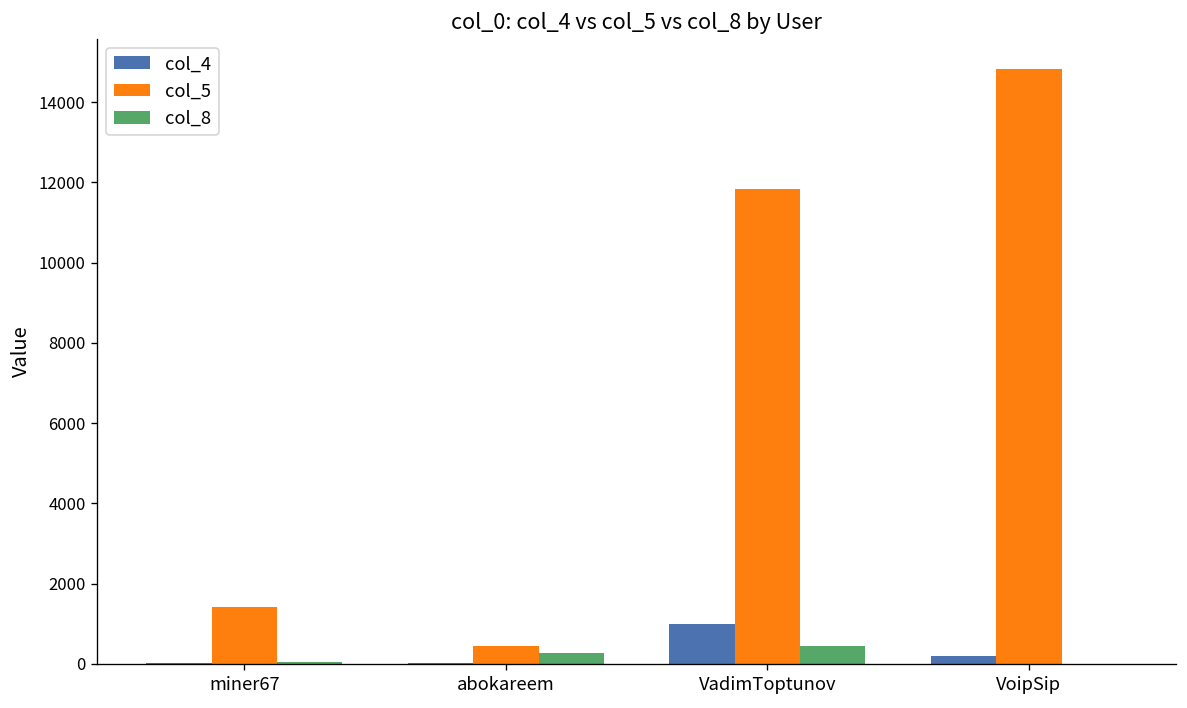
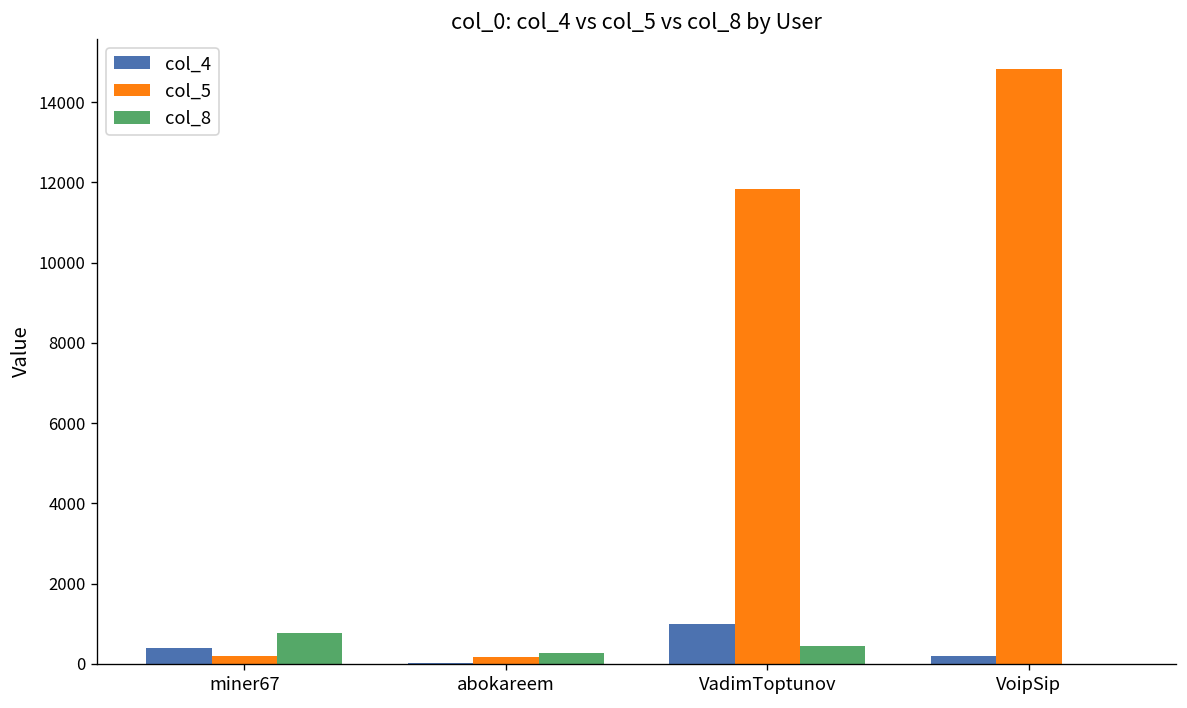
  {
    "col_4": {
-     "miner67": 0,
+     "miner67": 400,
      "VadimToptunov": 1000,
      "VoipSip": 200
    },
    "col_5": {
-     "miner67": 1400,
-     "abokareem": 400,
+     "miner67": 200,
+     "abokareem": 200,
      "VadimToptunov": 11800,
      "VoipSip": 14800
    },
    "col_8": {
-     "miner67": 0,
+     "miner67": 800,
      "abokareem": 300,
      "VadimToptunov": 400,
      "VoipSip": 0
    }
  }
